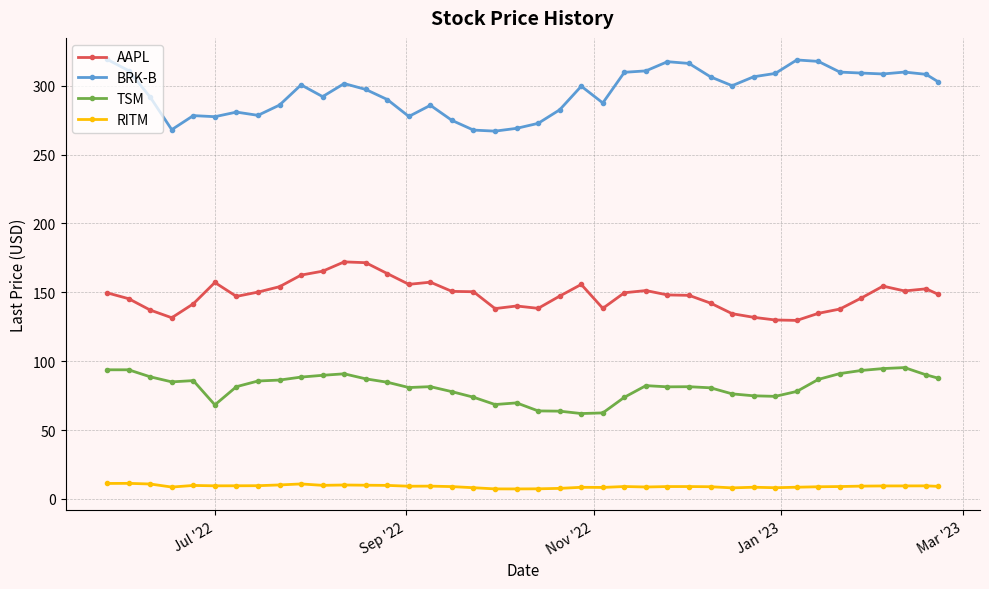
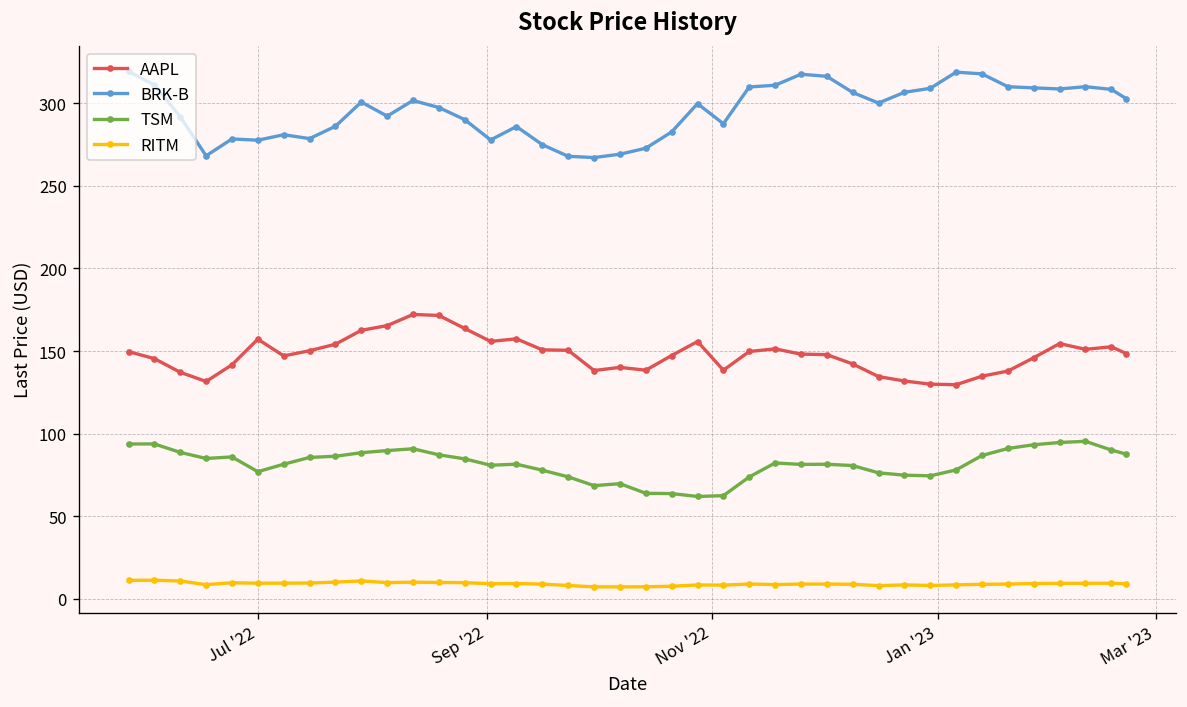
  {
    "AAPL": {
      "Jul '22": 157
    },
    "BRK-B": {
      "Jul '22": 278
    },
    "TSM": {
-     "Jul '22": 68
+     "Jul '22": 77
    },
    "RITM": {
      "Jul '22": 10
    }
  }
